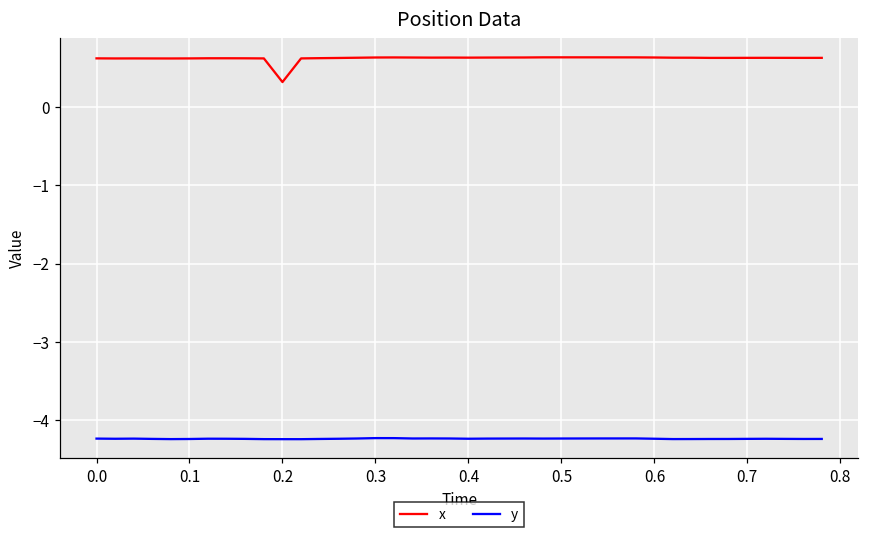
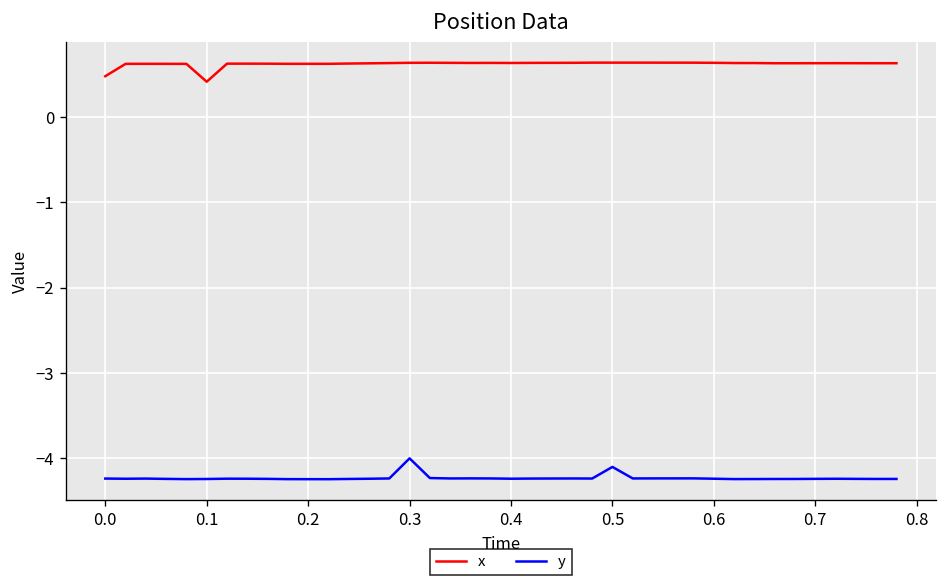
  {
    "x": {
-     "0.0": 0.6,
-     "0.1": 0.6,
-     "0.2": 0.3,
+     "0.0": 0.5,
+     "0.1": 0.4,
+     "0.2": 0.6,
      "0.3": 0.6,
      "0.4": 0.6,
      "0.5": 0.6,
      "0.6": 0.6,
      "0.7": 0.6
    },
    "y": {
      "0.0": -4.2,
      "0.1": -4.2,
      "0.2": -4.2,
-     "0.3": -4.2,
+     "0.3": -4.0,
      "0.4": -4.2,
-     "0.5": -4.2,
+     "0.5": -4.1,
      "0.6": -4.2,
      "0.7": -4.2
    }
  }
